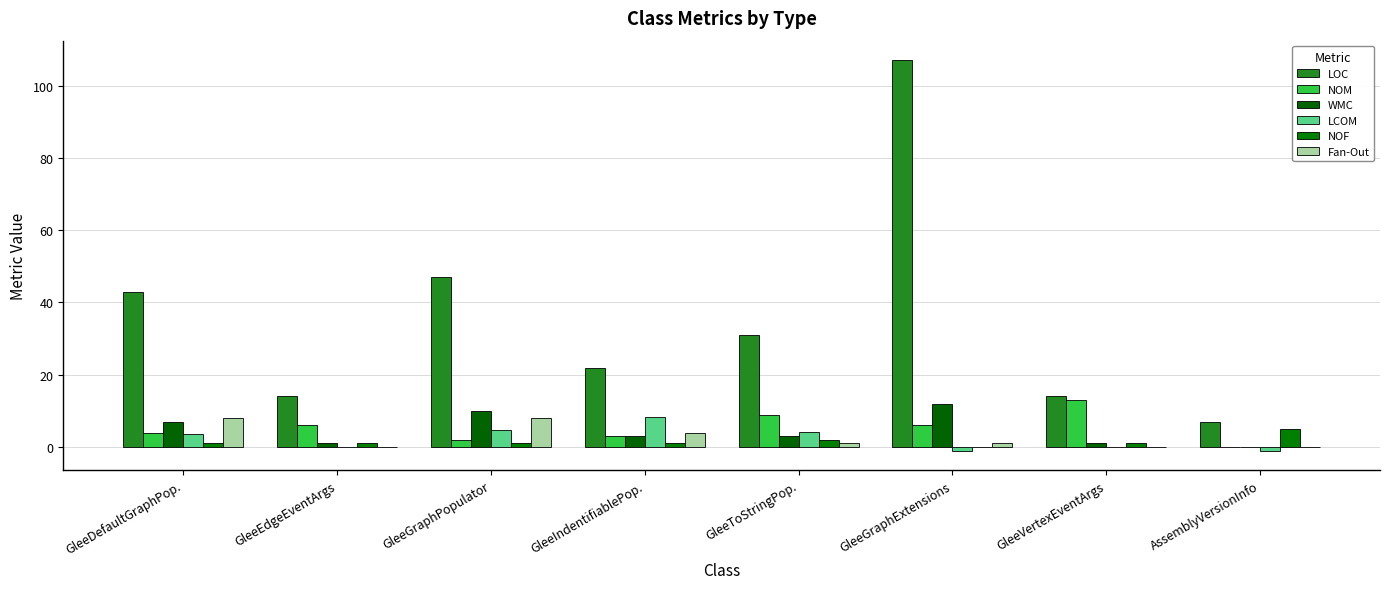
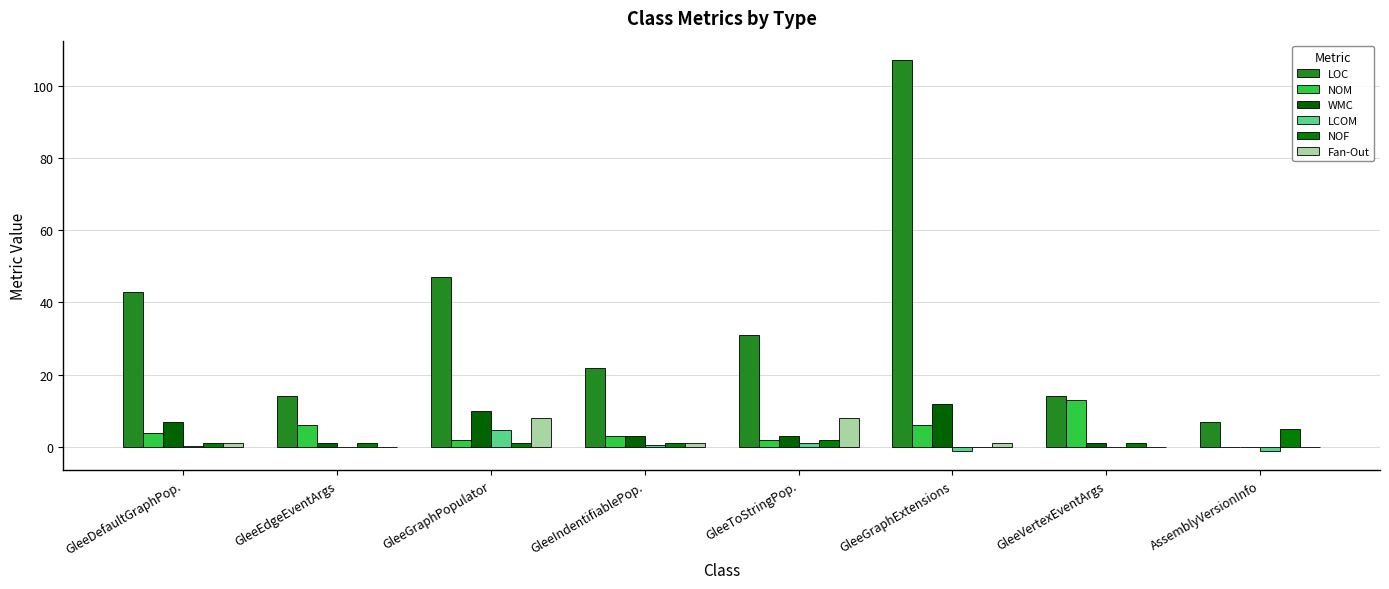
  {
    "NOM": {
      "GleeDefaultGraphPop.": 4,
      "GleeEdgeEventArgs": 6,
      "GleeGraphPopulator": 2,
      "GleeIndentifiablePop.": 3,
-     "GleeToStringPop.": 9,
+     "GleeToStringPop.": 2,
      "GleeGraphExtensions": 6,
      "GleeVertexEventArgs": 13,
      "AssemblyVersionInfo": 0
    },
    "LCOM": {
-     "GleeDefaultGraphPop.": 4,
+     "GleeDefaultGraphPop.": 0,
      "GleeEdgeEventArgs": 0,
      "GleeGraphPopulator": 5,
-     "GleeIndentifiablePop.": 8,
-     "GleeToStringPop.": 4,
+     "GleeIndentifiablePop.": 1,
+     "GleeToStringPop.": 1,
      "GleeGraphExtensions": -1,
      "GleeVertexEventArgs": 0,
      "AssemblyVersionInfo": -1
    },
    "Fan-Out": {
-     "GleeDefaultGraphPop.": 8,
+     "GleeDefaultGraphPop.": 1,
      "GleeEdgeEventArgs": 0,
      "GleeGraphPopulator": 8,
-     "GleeIndentifiablePop.": 4,
-     "GleeToStringPop.": 1,
+     "GleeIndentifiablePop.": 1,
+     "GleeToStringPop.": 8,
      "GleeGraphExtensions": 1,
      "GleeVertexEventArgs": 0,
      "AssemblyVersionInfo": 0
    }
  }
